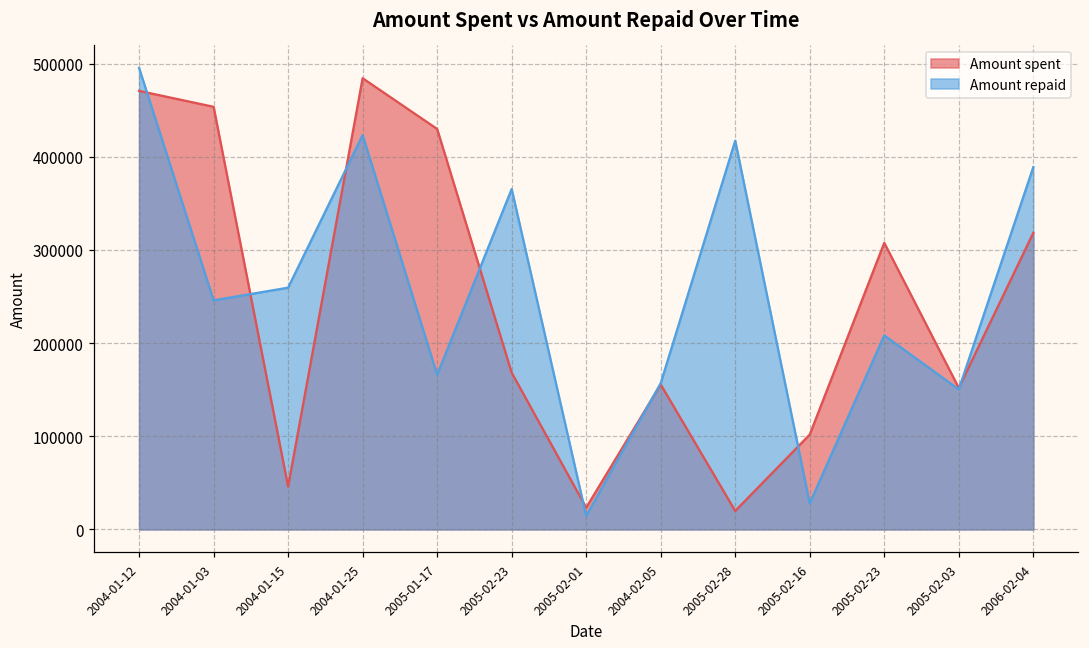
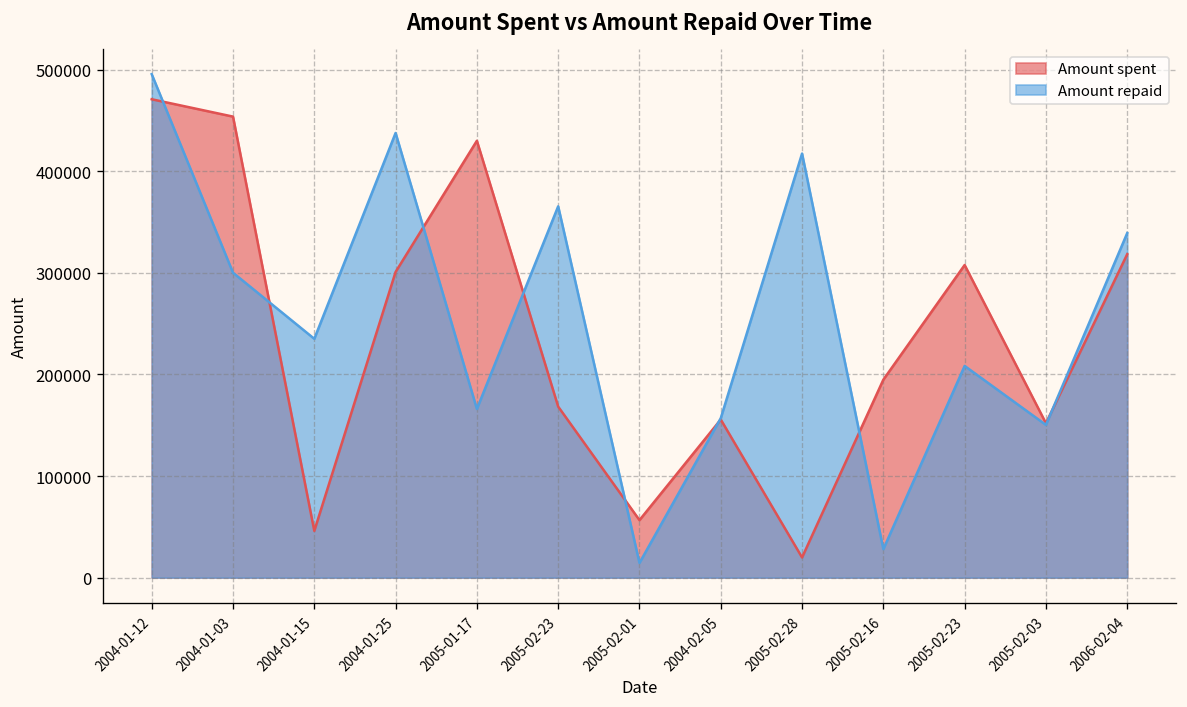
  {
    "Amount spent": {
      "2004-01-12": 470000,
      "2004-01-03": 450000,
      "2004-01-15": 50000,
-     "2004-01-25": 480000,
+     "2004-01-25": 300000,
      "2005-01-17": 430000,
-     "2005-02-01": 20000,
+     "2005-02-01": 60000,
      "2005-02-28": 20000,
-     "2005-02-16": 100000,
+     "2005-02-16": 190000,
      "2006-02-04": 320000
    },
    "Amount repaid": {
      "2004-01-12": 500000,
-     "2004-01-03": 250000,
-     "2004-01-15": 260000,
-     "2004-01-25": 420000,
+     "2004-01-03": 300000,
+     "2004-01-15": 240000,
+     "2004-01-25": 440000,
      "2005-01-17": 170000,
      "2005-02-01": 10000,
      "2005-02-28": 420000,
      "2005-02-16": 30000,
-     "2006-02-04": 390000
+     "2006-02-04": 340000
    }
  }
